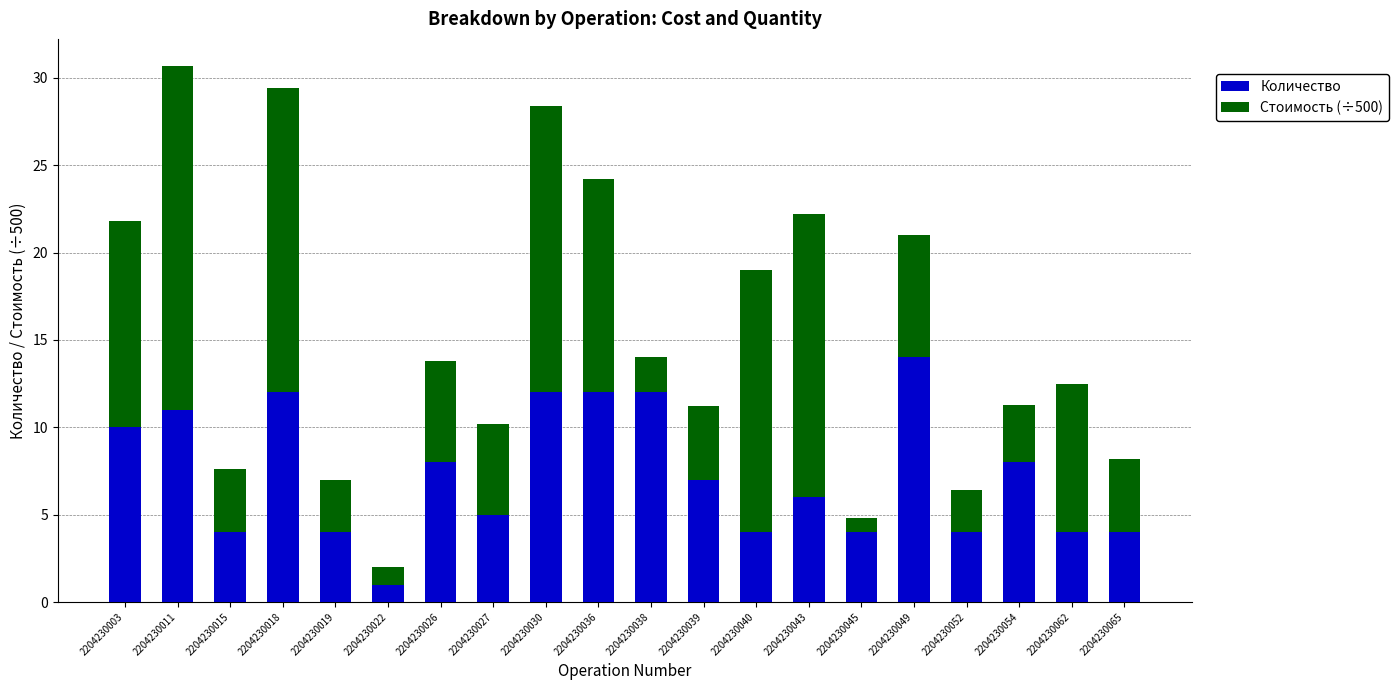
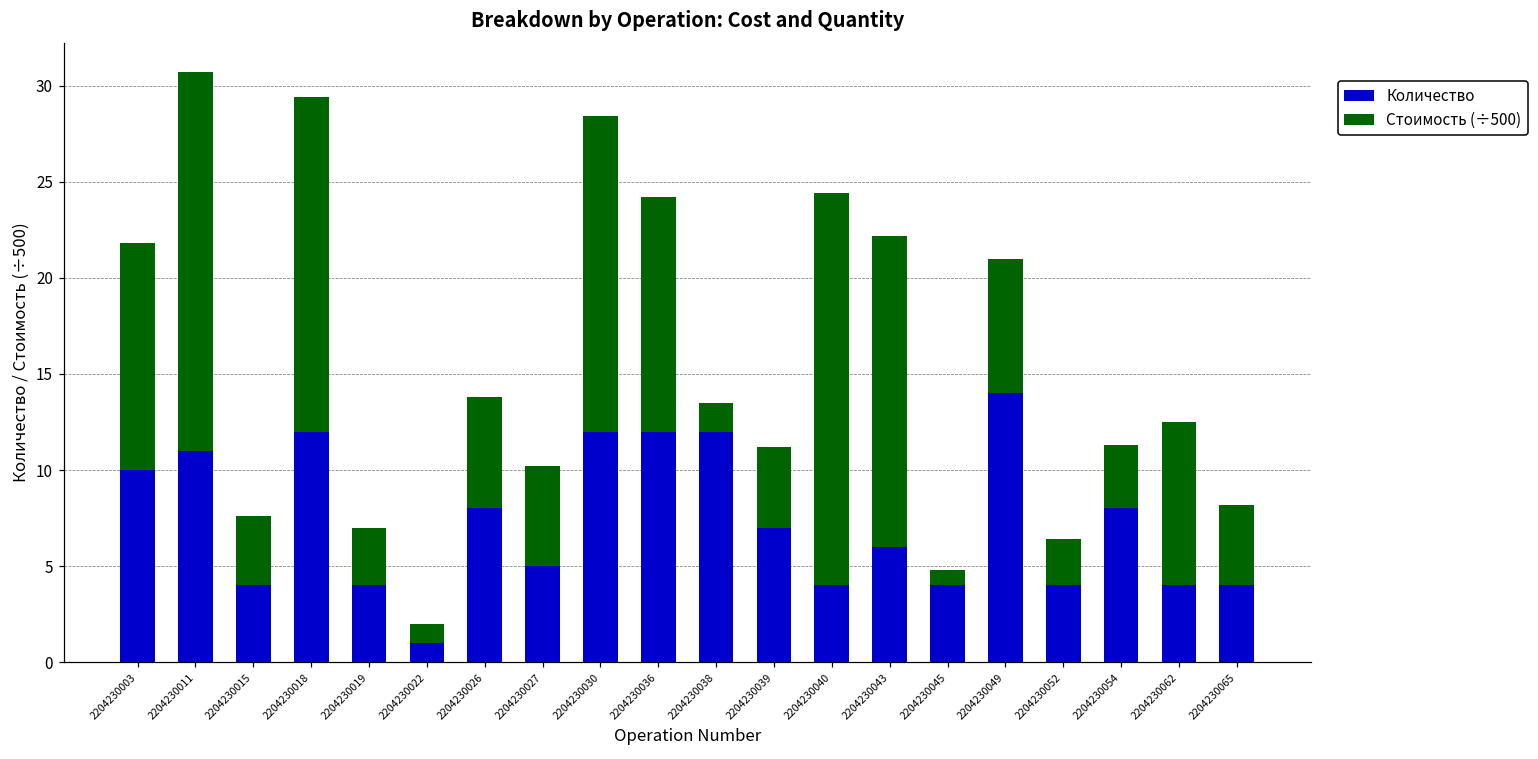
  {
    "Количество": {
      "2204230003": 10.0,
      "2204230011": 11.0,
      "2204230015": 4.0,
      "2204230018": 12.0,
      "2204230019": 4.0,
      "2204230022": 1.0,
      "2204230026": 8.0,
      "2204230027": 5.0,
      "2204230030": 12.0,
      "2204230036": 12.0,
      "2204230038": 12.0,
      "2204230039": 7.0,
      "2204230040": 4.0,
      "2204230043": 6.0,
      "2204230045": 4.0,
      "2204230049": 14.0,
      "2204230052": 4.0,
      "2204230054": 8.0,
      "2204230062": 4.0,
      "2204230065": 4.0
    },
    "Стоимость (÷500)": {
      "2204230003": 11.8,
      "2204230011": 19.7,
      "2204230015": 3.6,
      "2204230018": 17.4,
      "2204230019": 3.0,
      "2204230022": 1.0,
      "2204230026": 5.8,
      "2204230027": 5.2,
      "2204230030": 16.4,
      "2204230036": 12.2,
-     "2204230038": 2.0,
+     "2204230038": 1.5,
      "2204230039": 4.2,
-     "2204230040": 15.0,
+     "2204230040": 20.4,
      "2204230043": 16.2,
      "2204230045": 0.8,
      "2204230049": 7.0,
      "2204230052": 2.4,
      "2204230054": 3.3,
      "2204230062": 8.5,
      "2204230065": 4.2
    }
  }
